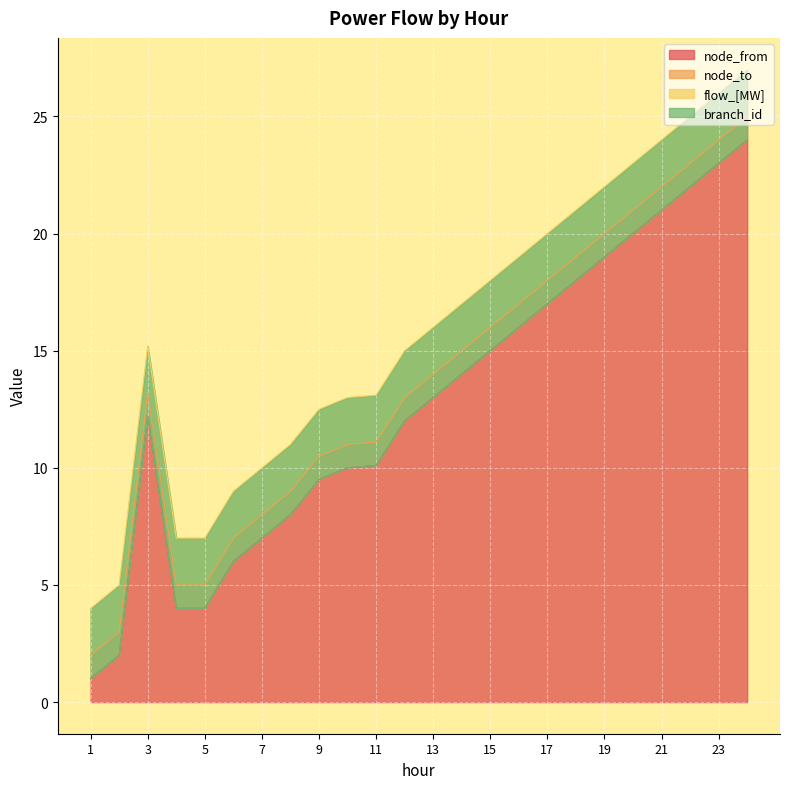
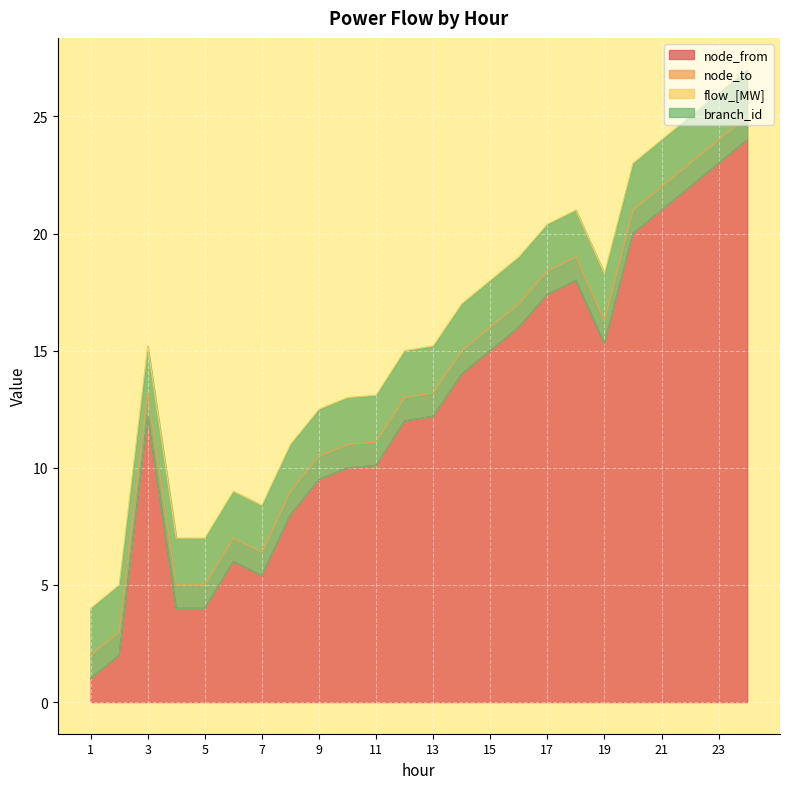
  {
    "node_from": {
      "1": 1.0,
      "3": 12.2,
      "5": 4.0,
-     "7": 7.0,
+     "7": 5.4,
      "9": 9.5,
      "11": 10.1,
-     "13": 13.0,
+     "13": 12.2,
      "15": 15.0,
-     "17": 17.0,
-     "19": 19.0,
+     "17": 17.4,
+     "19": 15.3,
      "21": 21.0,
      "23": 23.0
    },
    "node_to": {
      "1": 1.0,
      "3": 1.0,
      "5": 1.0,
      "7": 1.0,
      "9": 1.0,
      "11": 1.0,
      "13": 1.0,
      "15": 1.0,
      "17": 1.0,
      "19": 1.0,
      "21": 1.0,
      "23": 1.0
    }
  }
